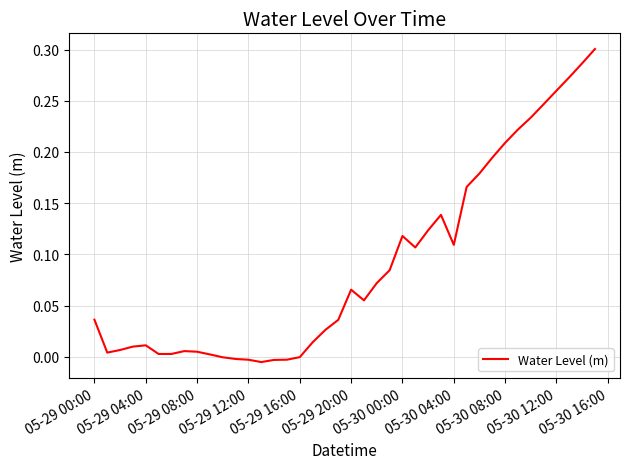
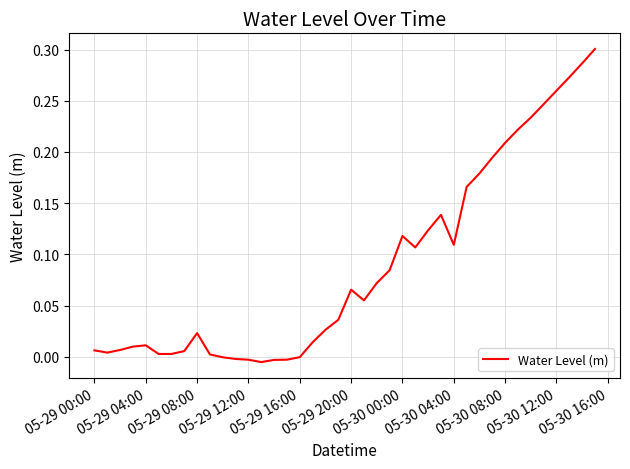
  {
-   "05-29 00:00": 0.036,
+   "05-29 00:00": 0.006,
    "05-29 04:00": 0.011,
-   "05-29 08:00": 0.005,
+   "05-29 08:00": 0.023,
    "05-29 12:00": -0.003,
    "05-29 16:00": 0.000,
    "05-29 20:00": 0.066,
    "05-30 00:00": 0.118,
    "05-30 04:00": 0.109,
    "05-30 08:00": 0.209,
    "05-30 12:00": 0.260
  }
